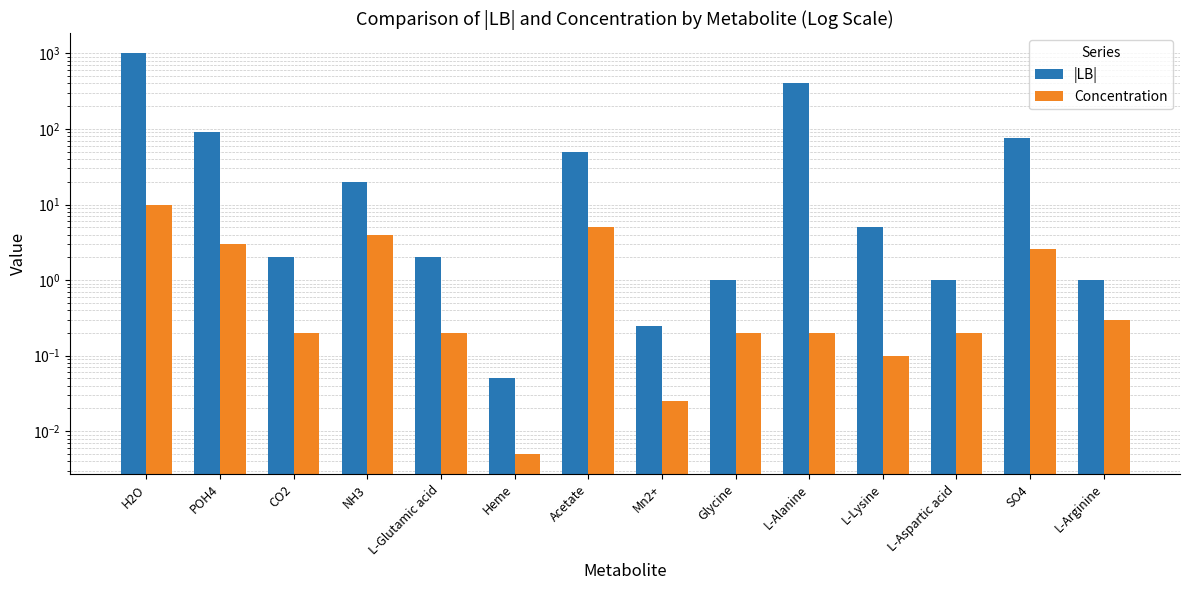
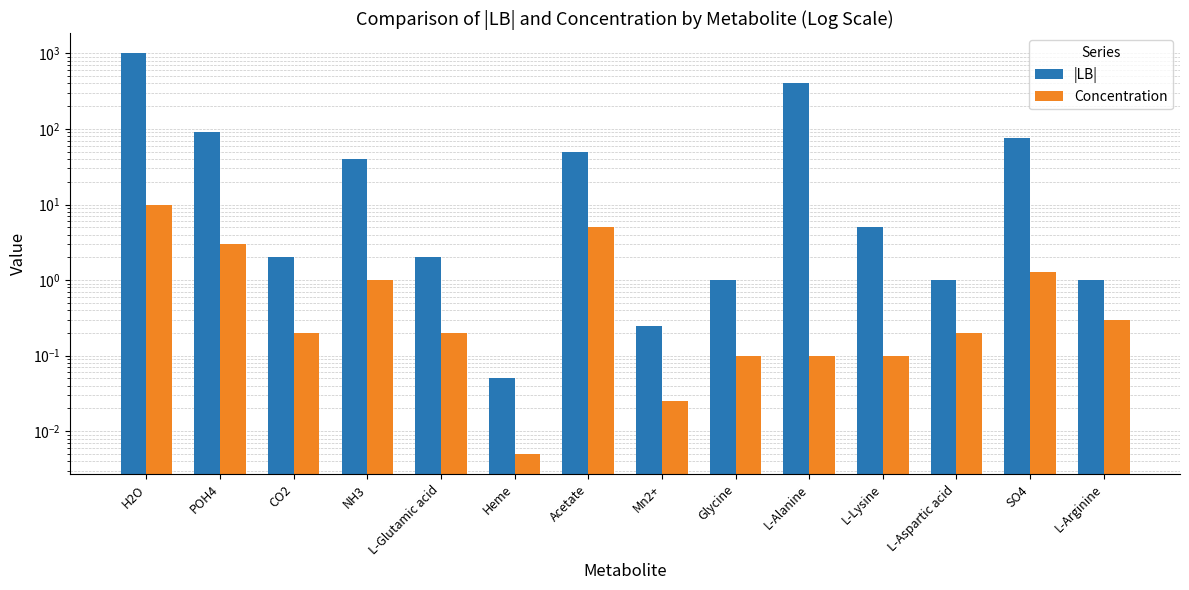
  {
    "|LB|": {
      "H2O": 1000,
      "POH4": 90,
      "CO2": 2,
-     "NH3": 20,
+     "NH3": 40,
      "L-Glutamic acid": 2,
      "Heme": 0.05,
      "Acetate": 50,
      "Mn2+": 0.25,
      "Glycine": 1,
      "L-Alanine": 400,
      "L-Lysine": 5,
      "L-Aspartic acid": 1,
      "SO4": 80,
      "L-Arginine": 1
    },
    "Concentration": {
      "H2O": 10,
      "POH4": 3.0,
      "CO2": 0.2,
-     "NH3": 4,
+     "NH3": 1,
      "L-Glutamic acid": 0.2,
      "Heme": 0.005,
      "Acetate": 5,
      "Mn2+": 0.025,
-     "Glycine": 0.2,
-     "L-Alanine": 0.2,
+     "Glycine": 0.1,
+     "L-Alanine": 0.1,
      "L-Lysine": 0.1,
      "L-Aspartic acid": 0.2,
-     "SO4": 2.5,
+     "SO4": 1.3,
      "L-Arginine": 0.3
    }
  }
